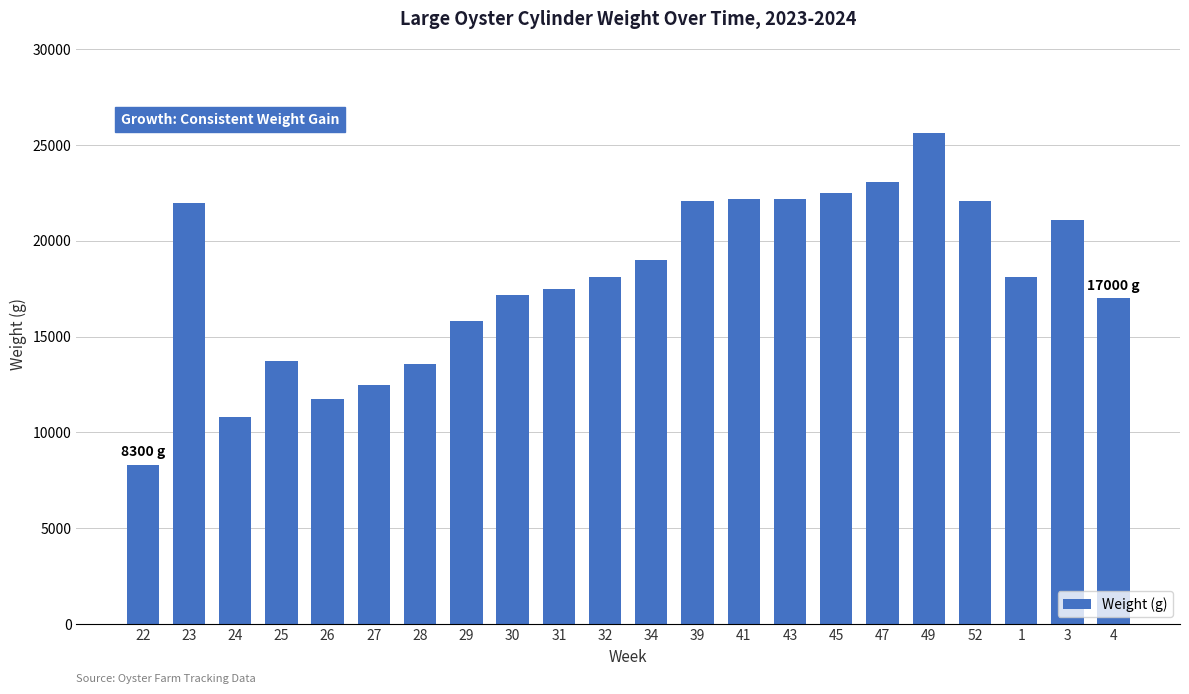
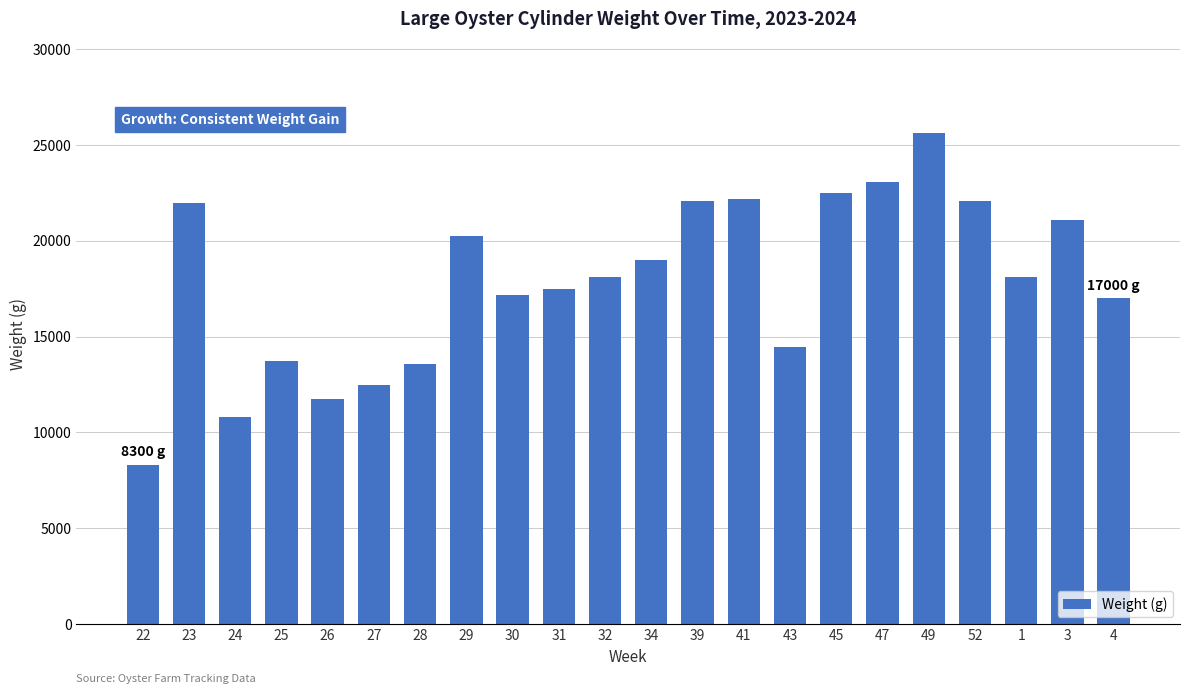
  {
    "23": 22000,
    "24": 10800,
    "25": 13700,
    "26": 11800,
    "27": 12500,
    "28": 13600,
-   "29": 15800,
+   "29": 20300,
    "30": 17200,
    "31": 17500,
    "32": 18100,
    "34": 19000,
    "39": 22100,
    "41": 22200,
-   "43": 22200,
+   "43": 14400,
    "45": 22500,
    "47": 23100,
    "49": 25600,
    "52": 22100,
    "1": 18100,
    "3": 21100
  }
